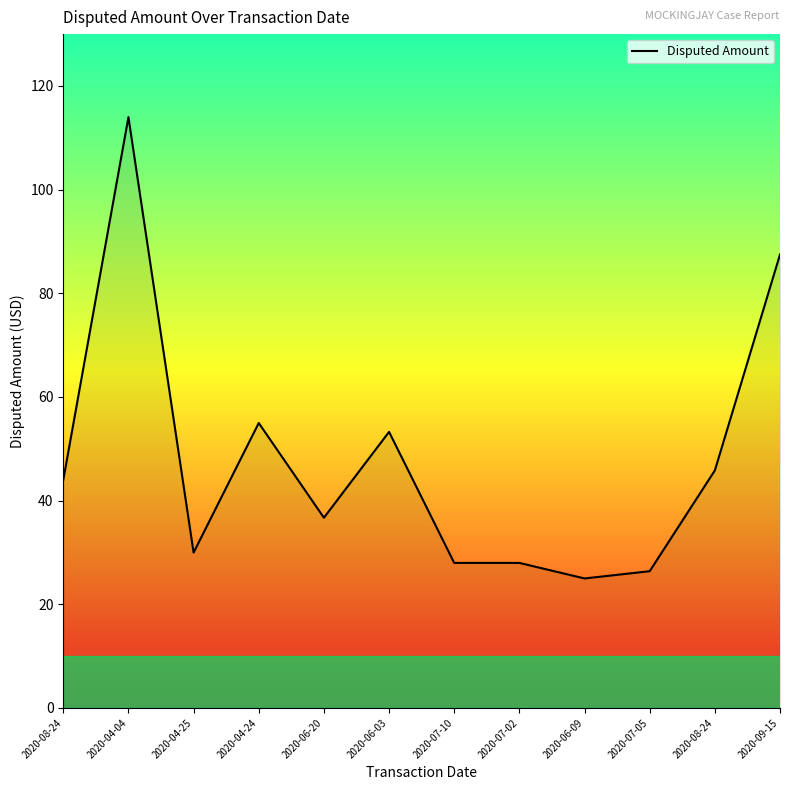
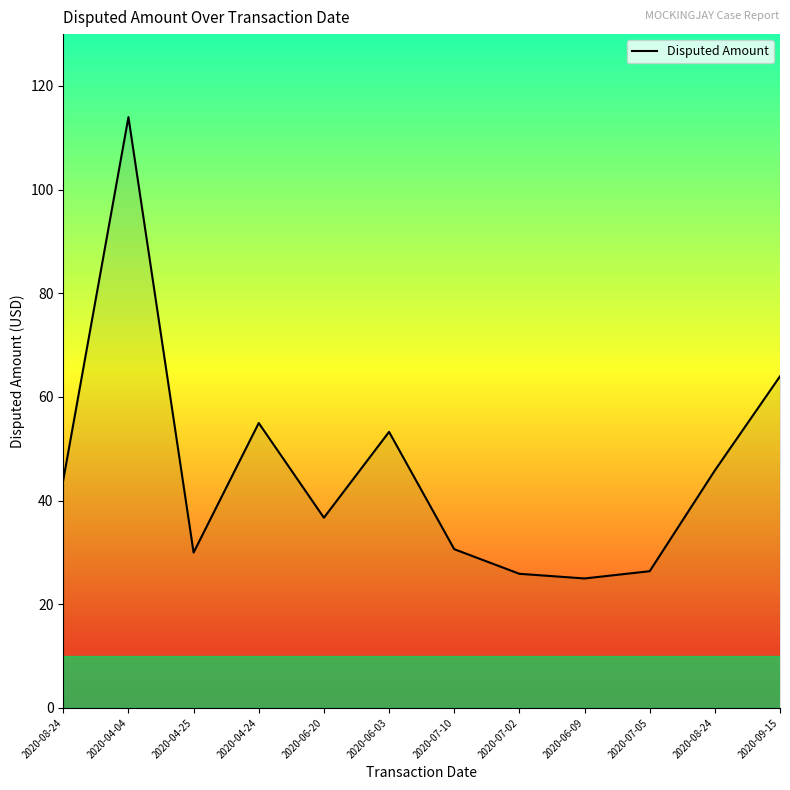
  {
    "2020-04-04": 114,
    "2020-04-25": 30,
    "2020-04-24": 55,
    "2020-06-20": 37,
    "2020-06-03": 53,
-   "2020-07-10": 28,
-   "2020-07-02": 28,
+   "2020-07-10": 31,
+   "2020-07-02": 26,
    "2020-06-09": 25,
    "2020-07-05": 26,
-   "2020-09-15": 87
+   "2020-09-15": 64
  }
